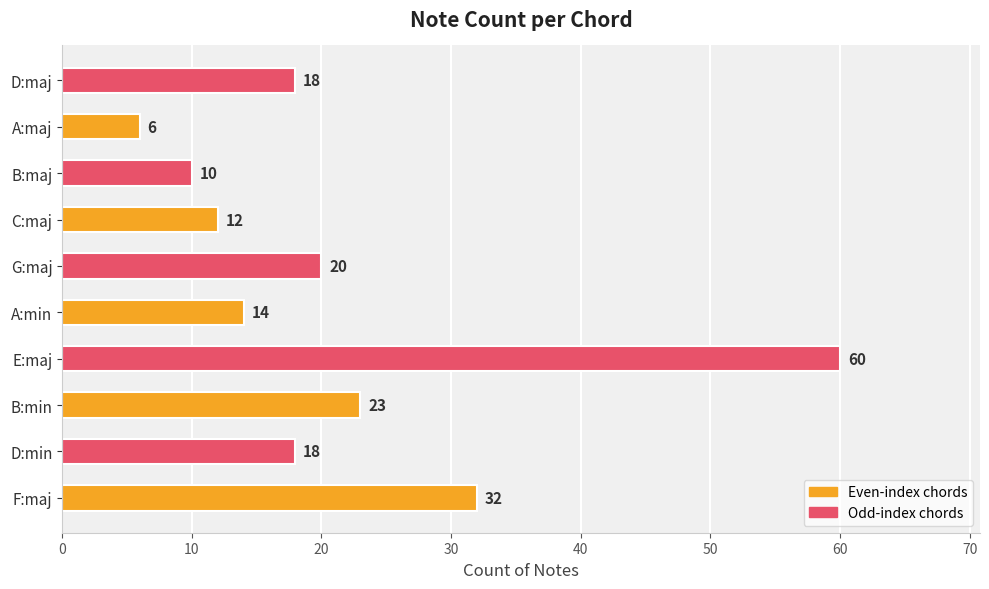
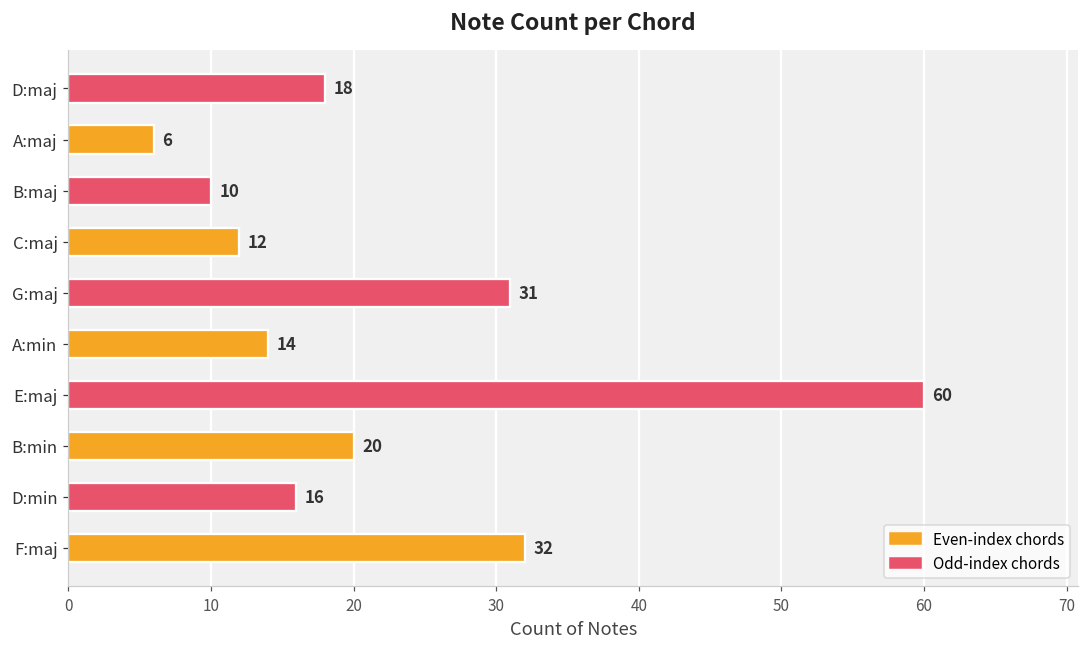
  {
    "D:maj": 18,
    "A:maj": 6,
    "B:maj": 10,
    "C:maj": 12,
-   "G:maj": 20,
+   "G:maj": 31,
    "A:min": 14,
    "E:maj": 60,
-   "B:min": 23,
-   "D:min": 18,
+   "B:min": 20,
+   "D:min": 16,
    "F:maj": 32
  }
